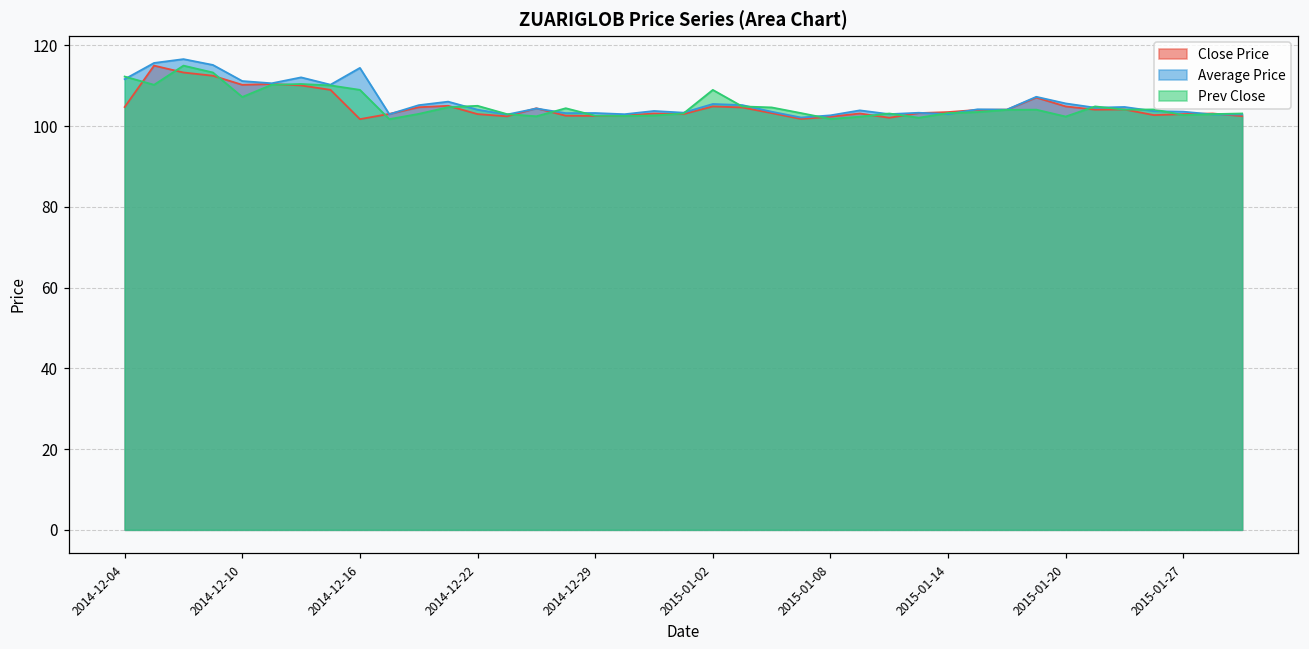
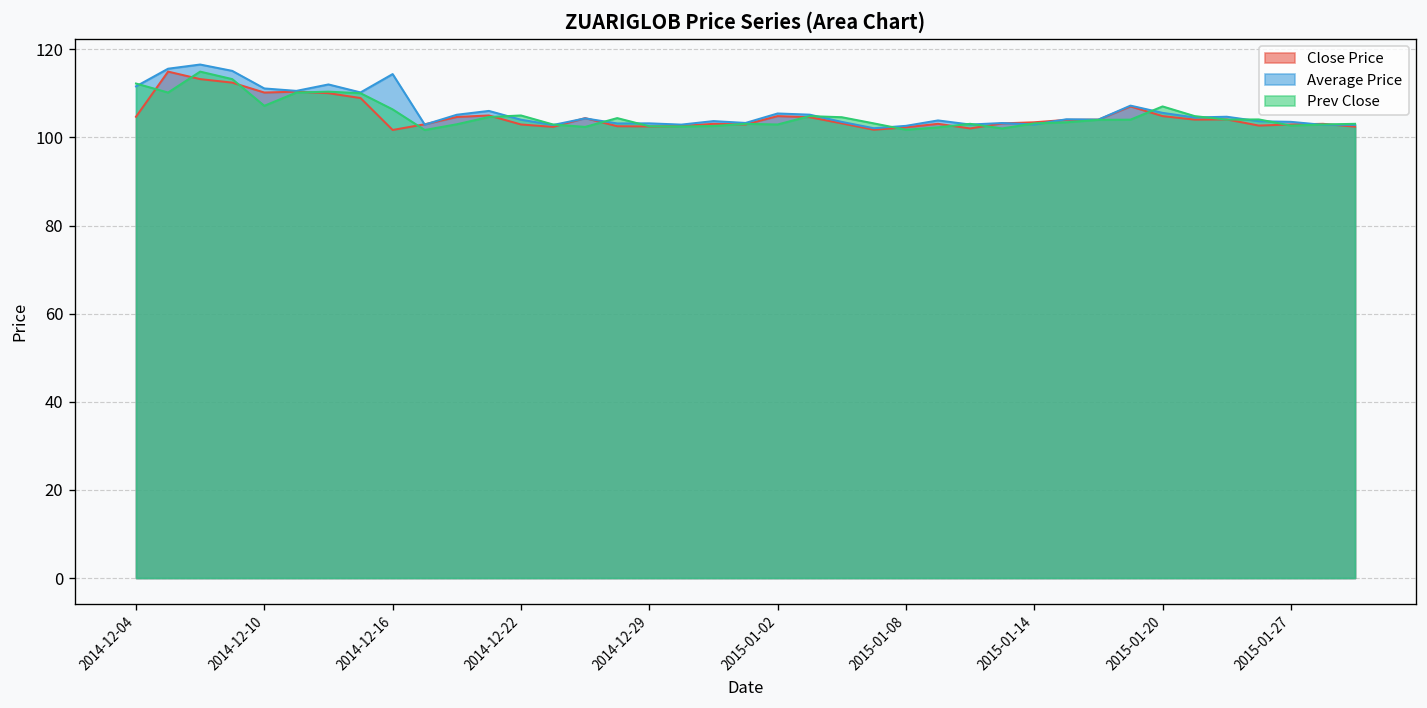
  {
    "Close Price": {
      "2014-12-04": 105,
      "2014-12-10": 110,
      "2014-12-16": 102,
      "2014-12-22": 103,
      "2015-01-20": 105
    },
    "Average Price": {
      "2014-12-10": 111,
      "2014-12-16": 114,
      "2014-12-22": 104,
      "2015-01-20": 106
    },
    "Prev Close": {
      "2014-12-10": 107,
-     "2014-12-16": 109,
+     "2014-12-16": 106,
      "2014-12-22": 105,
-     "2015-01-02": 109,
-     "2015-01-20": 102
+     "2015-01-02": 103,
+     "2015-01-20": 107
    }
  }
